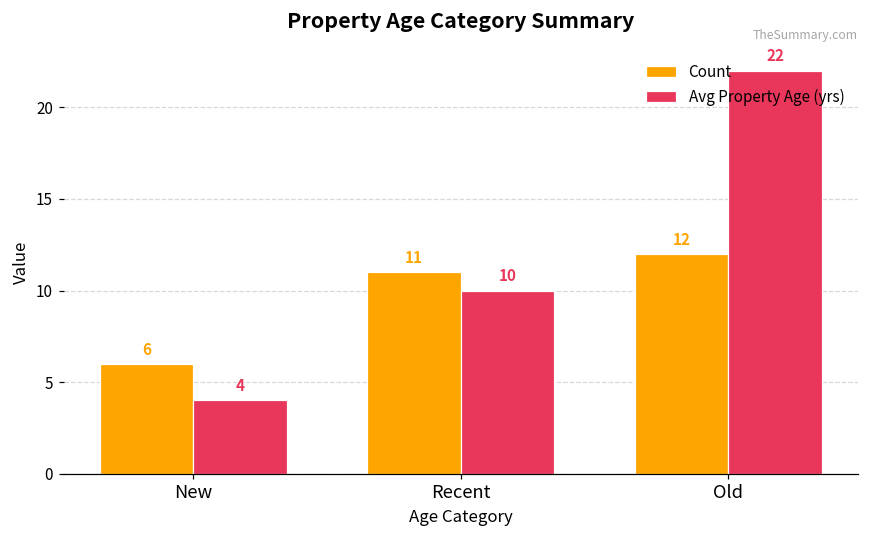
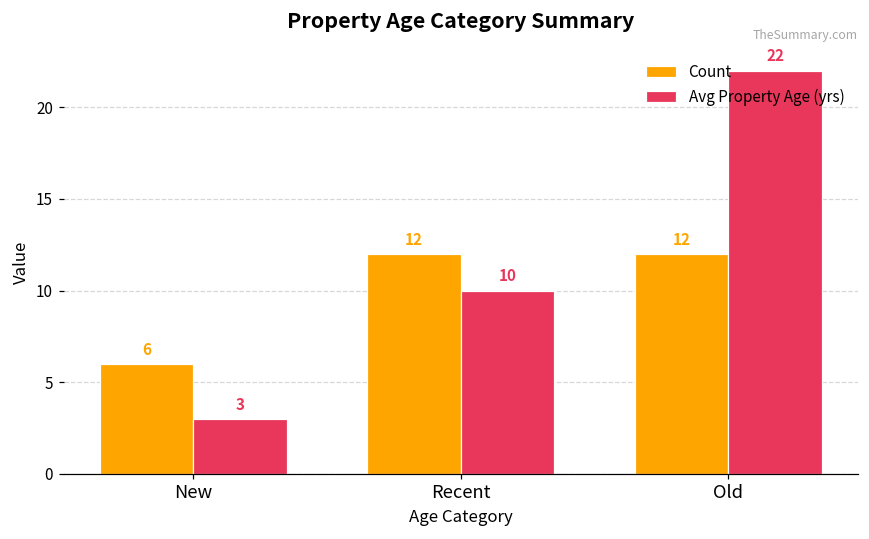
  {
    "Count": {
      "New": 6,
-     "Recent": 11,
+     "Recent": 12,
      "Old": 12
    },
    "Avg Property Age (yrs)": {
-     "New": 4,
+     "New": 3,
      "Recent": 10,
      "Old": 22
    }
  }
